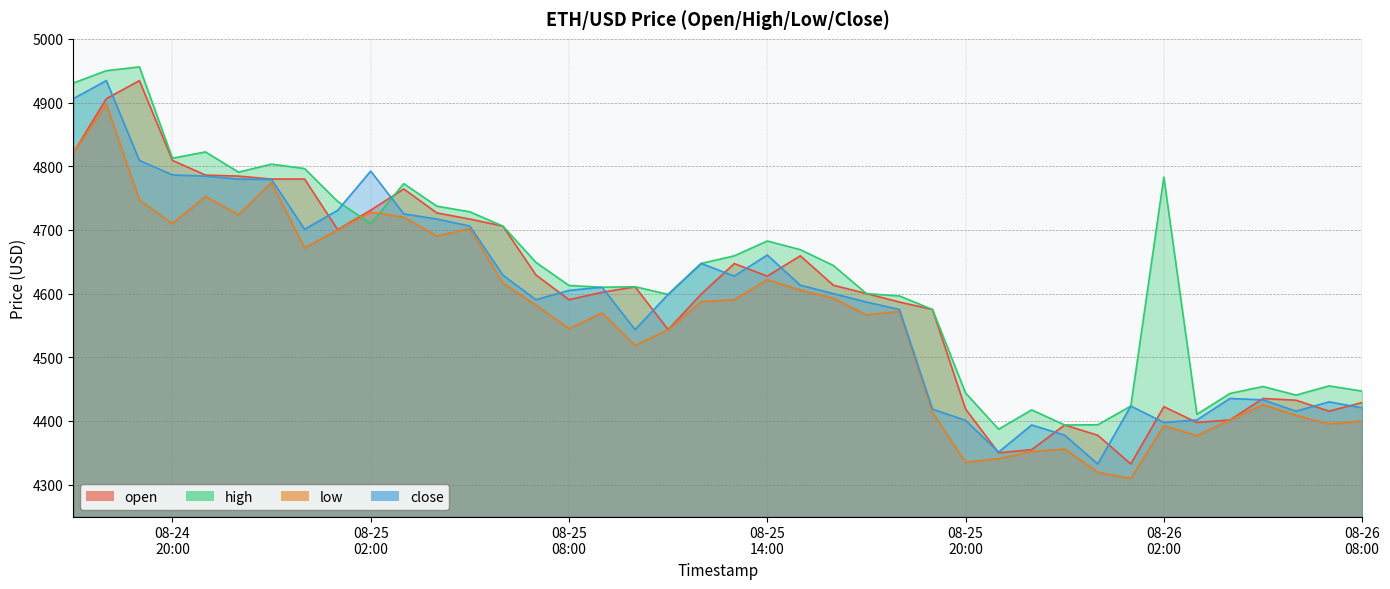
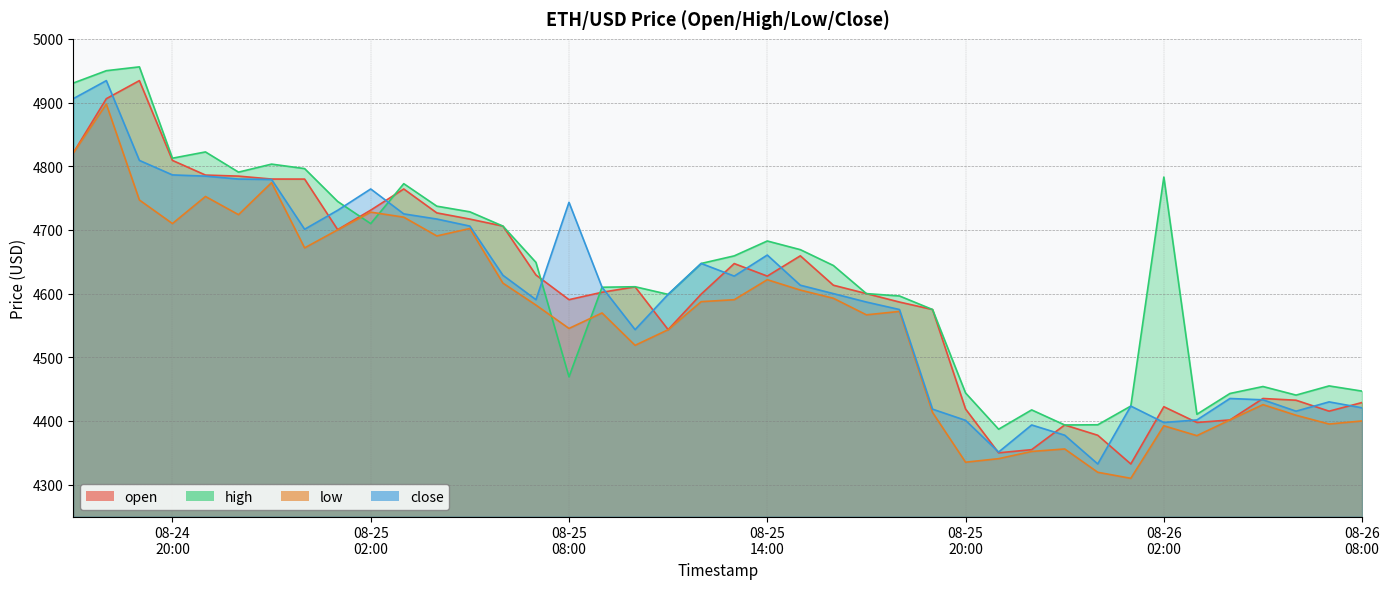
  {
    "high": {
      "08-25 02:00": 4710,
-     "08-25 08:00": 4610,
+     "08-25 08:00": 4470,
      "08-25 14:00": 4680,
      "08-25 20:00": 4440,
      "08-26 02:00": 4780,
      "08-26 08:00": 4450
    },
    "close": {
      "08-24 20:00": 4790,
-     "08-25 02:00": 4790,
-     "08-25 08:00": 4610,
+     "08-25 02:00": 4760,
+     "08-25 08:00": 4740,
      "08-25 14:00": 4660,
      "08-25 20:00": 4400,
      "08-26 02:00": 4400,
      "08-26 08:00": 4420
    }
  }
